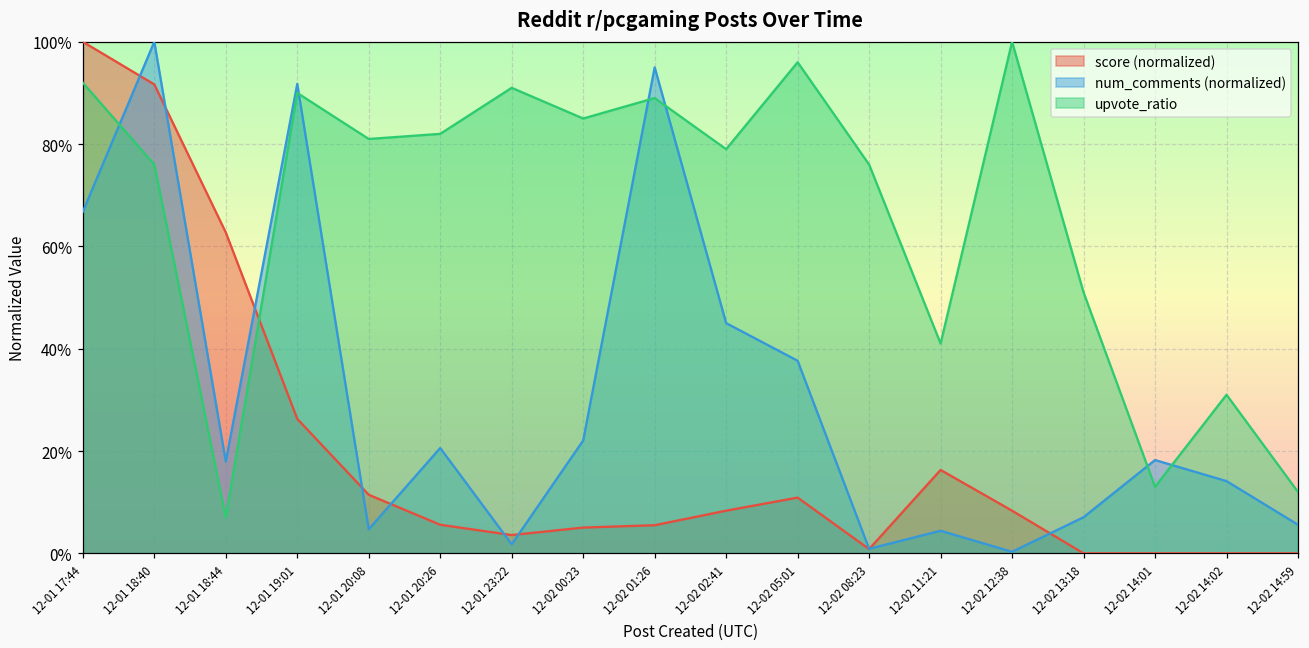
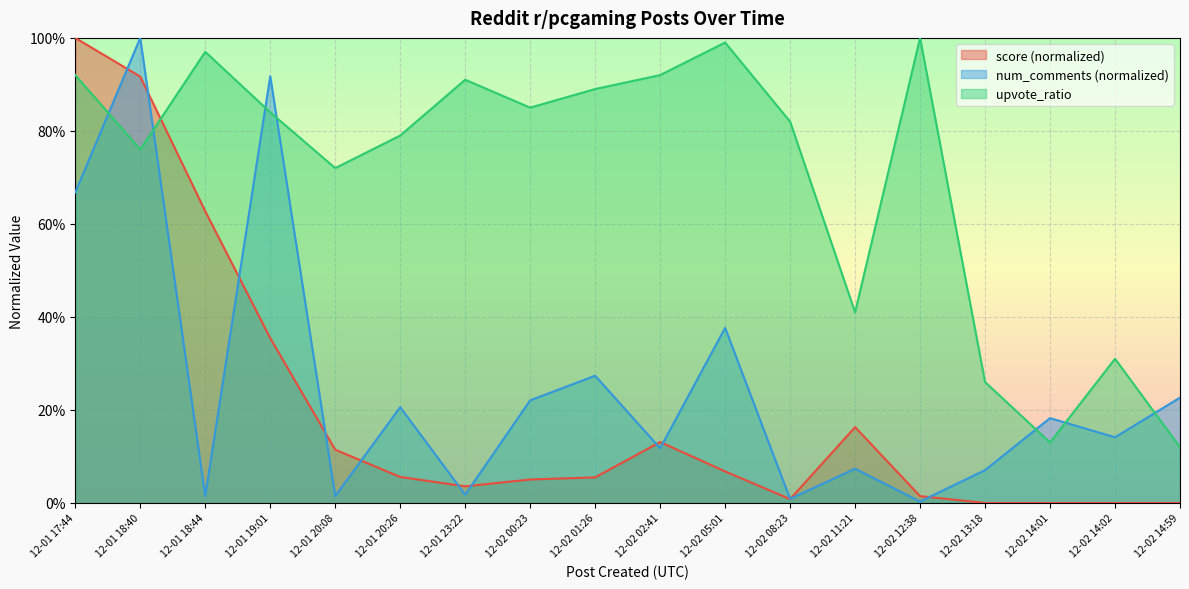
  {
    "score (normalized)": {
      "12-01 17:44": "100%",
      "12-01 18:40": "92%",
      "12-01 18:44": "63%",
-     "12-01 19:01": "26%",
+     "12-01 19:01": "35%",
      "12-01 20:08": "11%",
      "12-01 20:26": "6%",
      "12-01 23:22": "4%",
      "12-02 00:23": "5%",
      "12-02 01:26": "5%",
-     "12-02 02:41": "8%",
-     "12-02 05:01": "11%",
+     "12-02 02:41": "13%",
+     "12-02 05:01": "7%",
      "12-02 11:21": "16%",
-     "12-02 12:38": "8%",
+     "12-02 12:38": "1%",
      "12-02 13:18": "0%",
      "12-02 14:01": "0%",
      "12-02 14:02": "0%",
      "12-02 14:59": "0%"
    },
    "num_comments (normalized)": {
      "12-01 17:44": "67%",
      "12-01 18:40": "100%",
-     "12-01 18:44": "18%",
+     "12-01 18:44": "1%",
      "12-01 19:01": "92%",
-     "12-01 20:08": "5%",
+     "12-01 20:08": "1%",
      "12-01 20:26": "21%",
      "12-01 23:22": "2%",
      "12-02 00:23": "22%",
-     "12-02 01:26": "95%",
-     "12-02 02:41": "45%",
+     "12-02 01:26": "27%",
+     "12-02 02:41": "12%",
      "12-02 05:01": "38%",
-     "12-02 11:21": "4%",
+     "12-02 11:21": "7%",
      "12-02 12:38": "0%",
      "12-02 13:18": "7%",
      "12-02 14:01": "18%",
      "12-02 14:02": "14%",
-     "12-02 14:59": "6%"
+     "12-02 14:59": "23%"
    },
    "upvote_ratio": {
      "12-01 17:44": "92%",
      "12-01 18:40": "76%",
-     "12-01 18:44": "7%",
-     "12-01 19:01": "90%",
-     "12-01 20:08": "81%",
-     "12-01 20:26": "82%",
+     "12-01 18:44": "97%",
+     "12-01 19:01": "84%",
+     "12-01 20:08": "72%",
+     "12-01 20:26": "79%",
      "12-01 23:22": "91%",
      "12-02 00:23": "85%",
      "12-02 01:26": "89%",
-     "12-02 02:41": "79%",
-     "12-02 05:01": "96%",
-     "12-02 08:23": "76%",
+     "12-02 02:41": "92%",
+     "12-02 05:01": "99%",
+     "12-02 08:23": "82%",
      "12-02 11:21": "41%",
      "12-02 12:38": "100%",
-     "12-02 13:18": "51%",
+     "12-02 13:18": "26%",
      "12-02 14:01": "13%",
      "12-02 14:02": "31%",
      "12-02 14:59": "12%"
    }
  }
